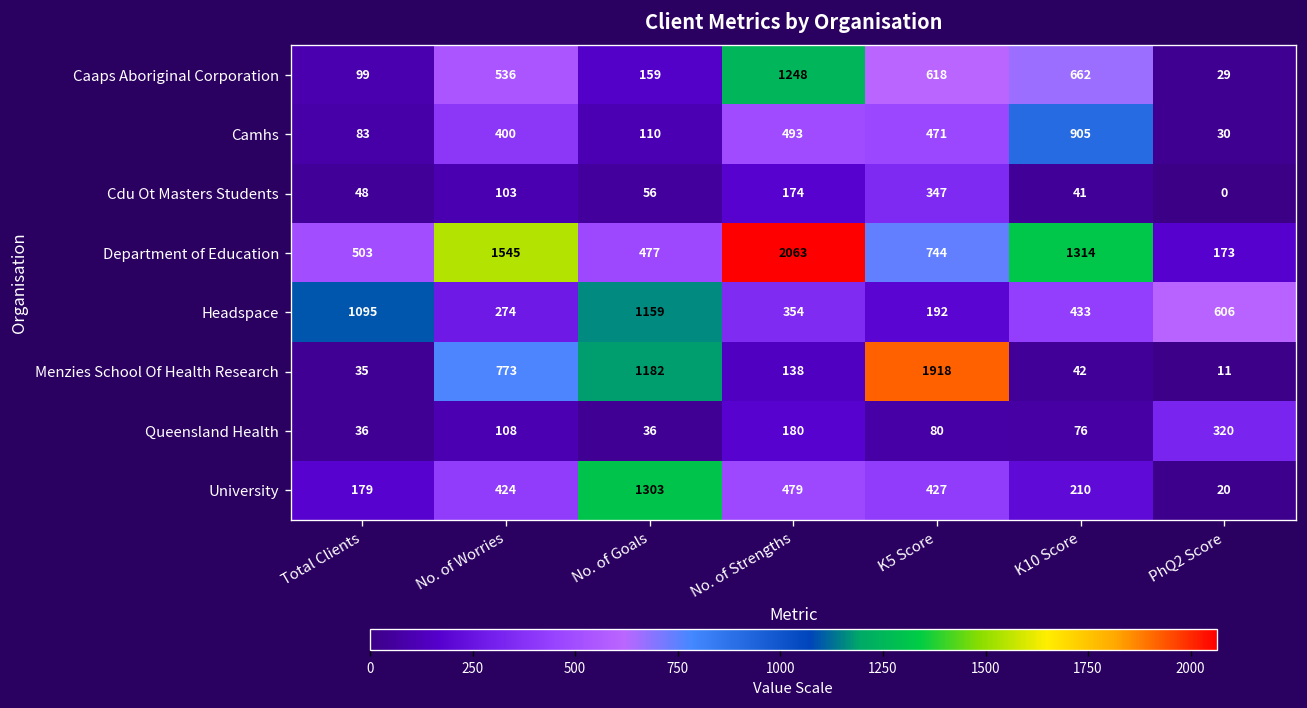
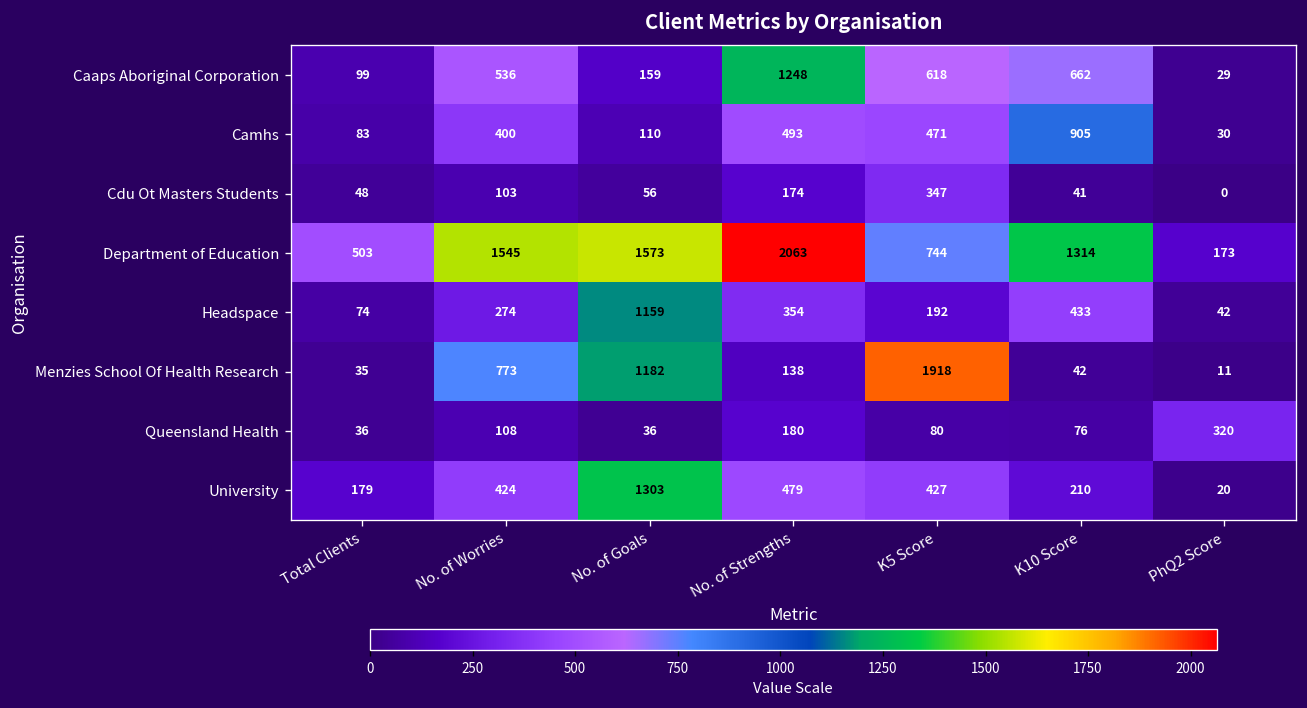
  {
    "Caaps Aboriginal Corporation": {
      "Total Clients": 99,
      "No. of Worries": 536,
      "No. of Goals": 159,
      "No. of Strengths": 1248,
      "K5 Score": 618,
      "K10 Score": 662,
      "PhQ2 Score": 29
    },
    "Camhs": {
      "Total Clients": 83,
      "No. of Worries": 400,
      "No. of Goals": 110,
      "No. of Strengths": 493,
      "K5 Score": 471,
      "K10 Score": 905,
      "PhQ2 Score": 30
    },
    "Cdu Ot Masters Students": {
      "Total Clients": 48,
      "No. of Worries": 103,
      "No. of Goals": 56,
      "No. of Strengths": 174,
      "K5 Score": 347,
      "K10 Score": 41,
      "PhQ2 Score": 0
    },
    "Department of Education": {
      "Total Clients": 503,
      "No. of Worries": 1545,
-     "No. of Goals": 477,
+     "No. of Goals": 1573,
      "No. of Strengths": 2063,
      "K5 Score": 744,
      "K10 Score": 1314,
      "PhQ2 Score": 173
    },
    "Headspace": {
-     "Total Clients": 1095,
+     "Total Clients": 74,
      "No. of Worries": 274,
      "No. of Goals": 1159,
      "No. of Strengths": 354,
      "K5 Score": 192,
      "K10 Score": 433,
-     "PhQ2 Score": 606
+     "PhQ2 Score": 42
    },
    "Menzies School Of Health Research": {
      "Total Clients": 35,
      "No. of Worries": 773,
      "No. of Goals": 1182,
      "No. of Strengths": 138,
      "K5 Score": 1918,
      "K10 Score": 42,
      "PhQ2 Score": 11
    },
    "Queensland Health": {
      "Total Clients": 36,
      "No. of Worries": 108,
      "No. of Goals": 36,
      "No. of Strengths": 180,
      "K5 Score": 80,
      "K10 Score": 76,
      "PhQ2 Score": 320
    },
    "University": {
      "Total Clients": 179,
      "No. of Worries": 424,
      "No. of Goals": 1303,
      "No. of Strengths": 479,
      "K5 Score": 427,
      "K10 Score": 210,
      "PhQ2 Score": 20
    }
  }
